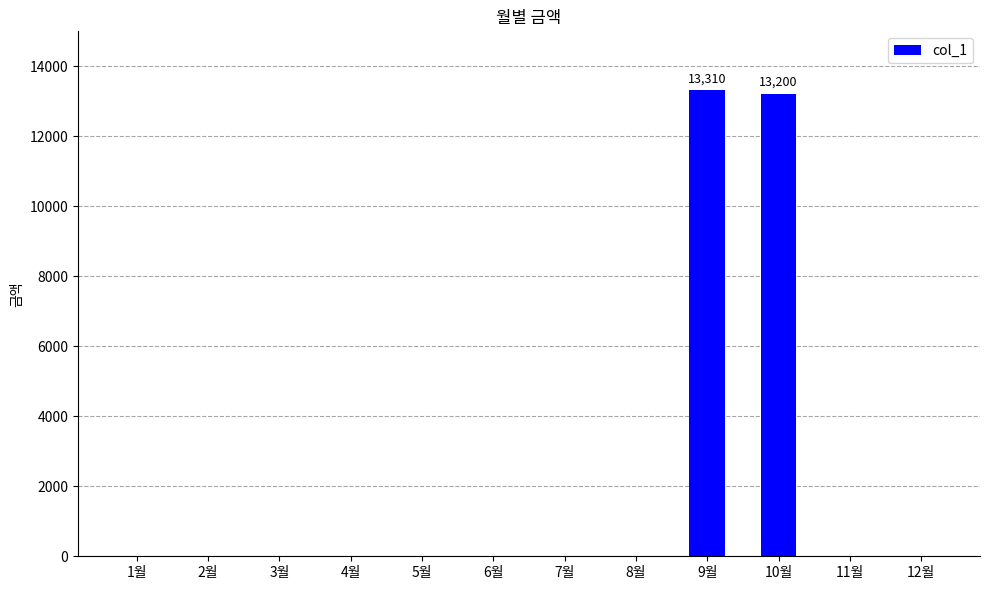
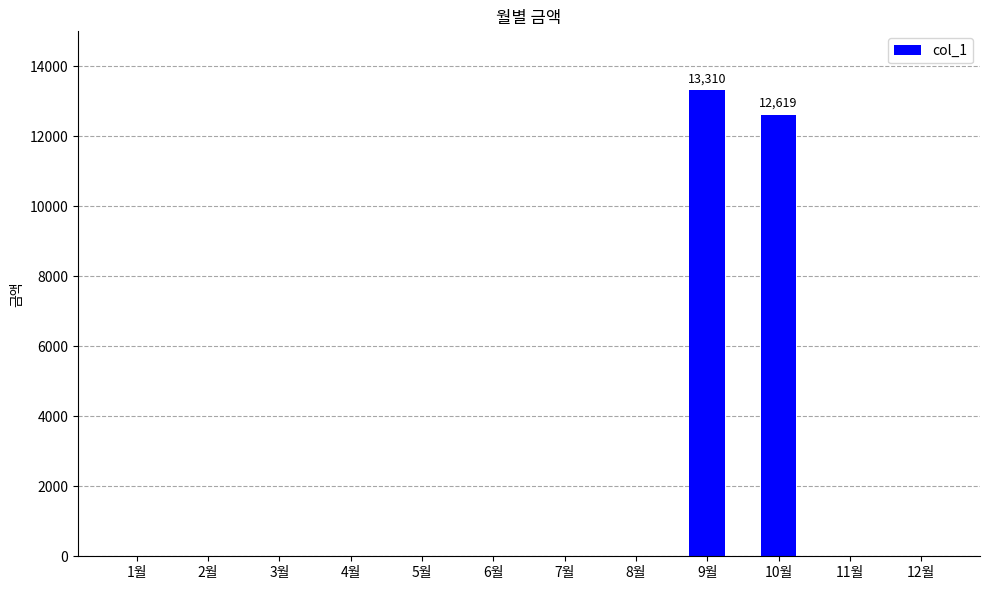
  {
    "9월": "13,310",
-   "10월": "13,200"
+   "10월": "12,619"
  }
